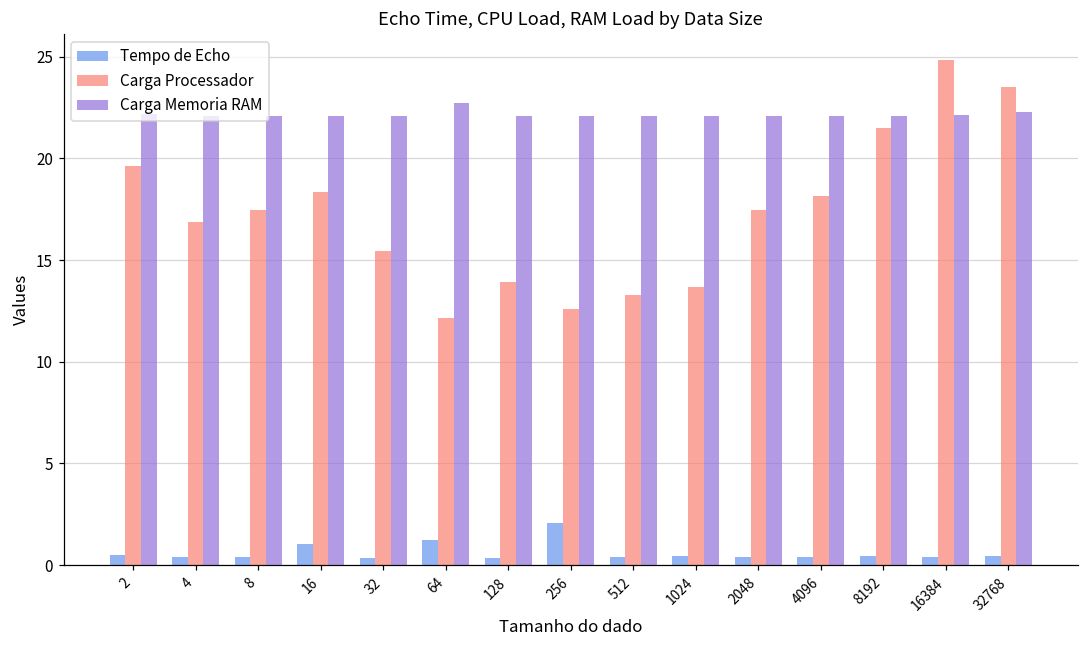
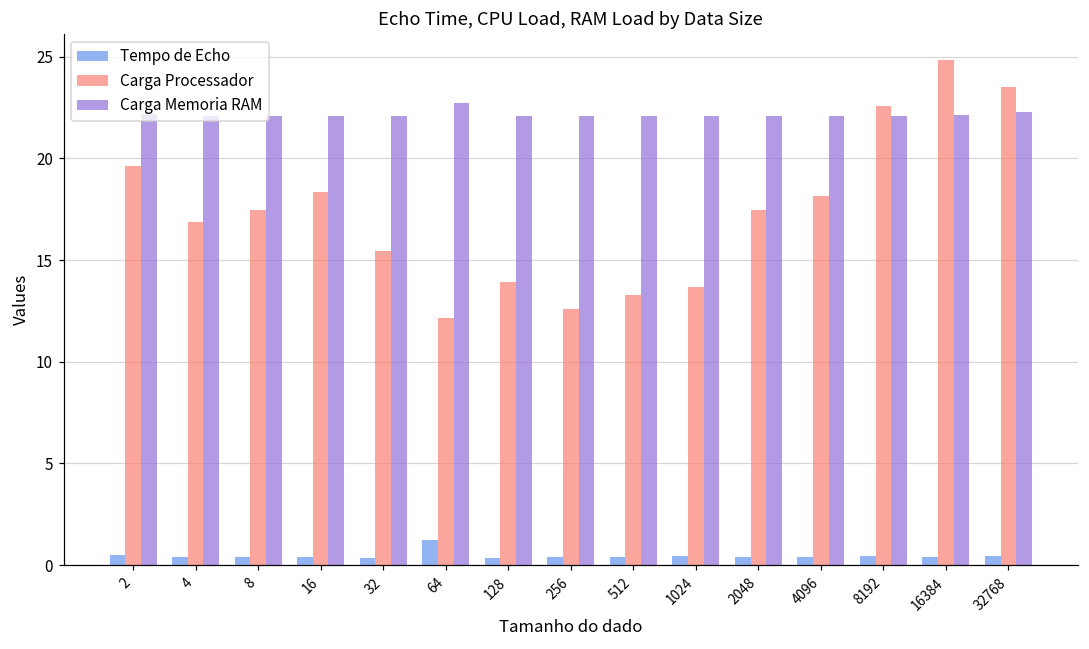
  {
    "Tempo de Echo": {
      "2": 0.5,
      "4": 0.4,
      "8": 0.4,
-     "16": 1.0,
+     "16": 0.4,
      "32": 0.3,
      "64": 1.2,
      "128": 0.3,
-     "256": 2.1,
+     "256": 0.4,
      "512": 0.4,
      "1024": 0.5,
      "2048": 0.4,
      "4096": 0.4,
      "8192": 0.4,
      "16384": 0.4,
      "32768": 0.4
    },
    "Carga Processador": {
      "2": 19.6,
      "4": 16.9,
      "8": 17.5,
      "16": 18.4,
      "32": 15.5,
      "64": 12.2,
      "128": 13.9,
      "256": 12.6,
      "512": 13.3,
      "1024": 13.7,
      "2048": 17.4,
      "4096": 18.2,
-     "8192": 21.5,
+     "8192": 22.6,
      "16384": 24.9,
      "32768": 23.5
    },
    "Carga Memoria RAM": {
      "2": 22.2,
      "4": 22.1,
      "8": 22.1,
      "16": 22.1,
      "32": 22.1,
      "64": 22.7,
      "128": 22.1,
      "256": 22.1,
      "512": 22.1,
      "1024": 22.1,
      "2048": 22.1,
      "4096": 22.1,
      "8192": 22.1,
      "16384": 22.1,
      "32768": 22.3
    }
  }
